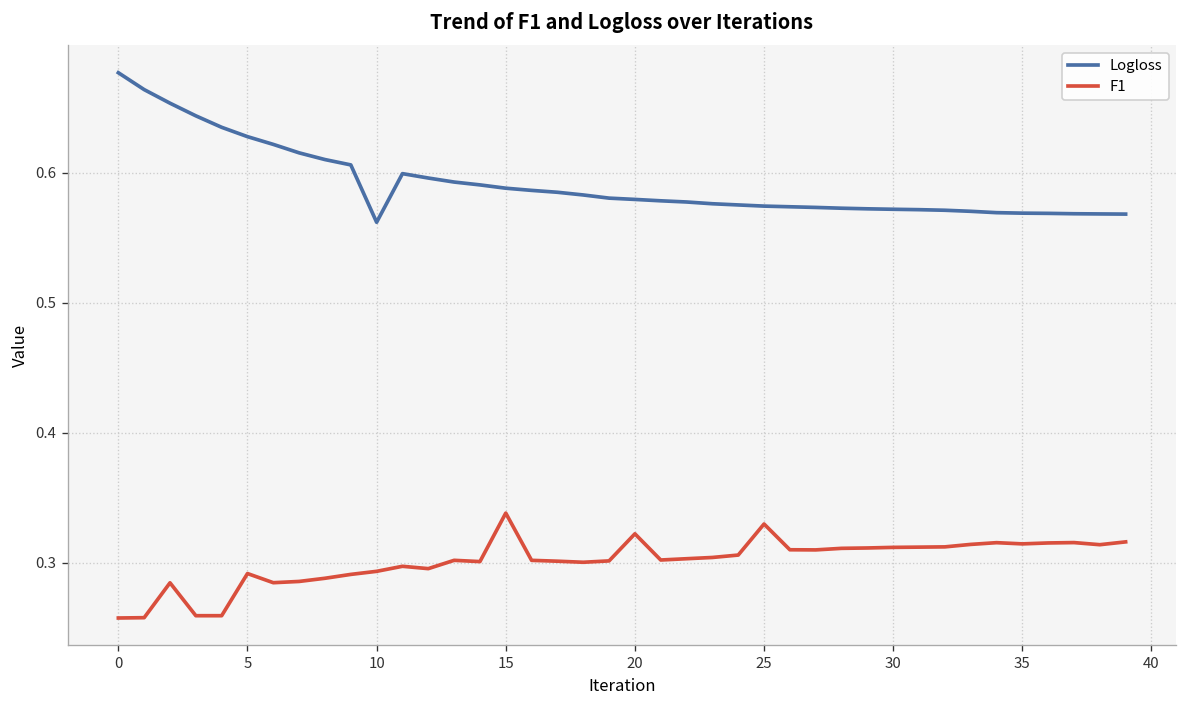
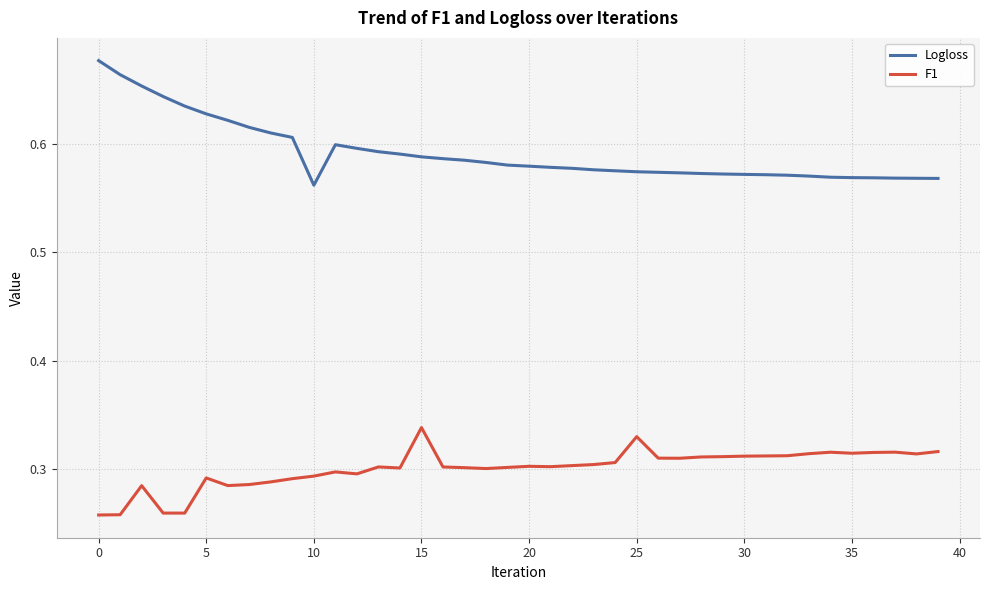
  {
    "Logloss": {
      "0": 0.677,
      "5": 0.628,
      "10": 0.562,
      "15": 0.588,
      "20": 0.580,
      "25": 0.574,
      "30": 0.572,
      "35": 0.569
    },
    "F1": {
      "0": 0.257,
      "5": 0.292,
      "10": 0.293,
      "15": 0.338,
-     "20": 0.322,
+     "20": 0.302,
      "25": 0.330,
      "30": 0.312,
      "35": 0.314
    }
  }
